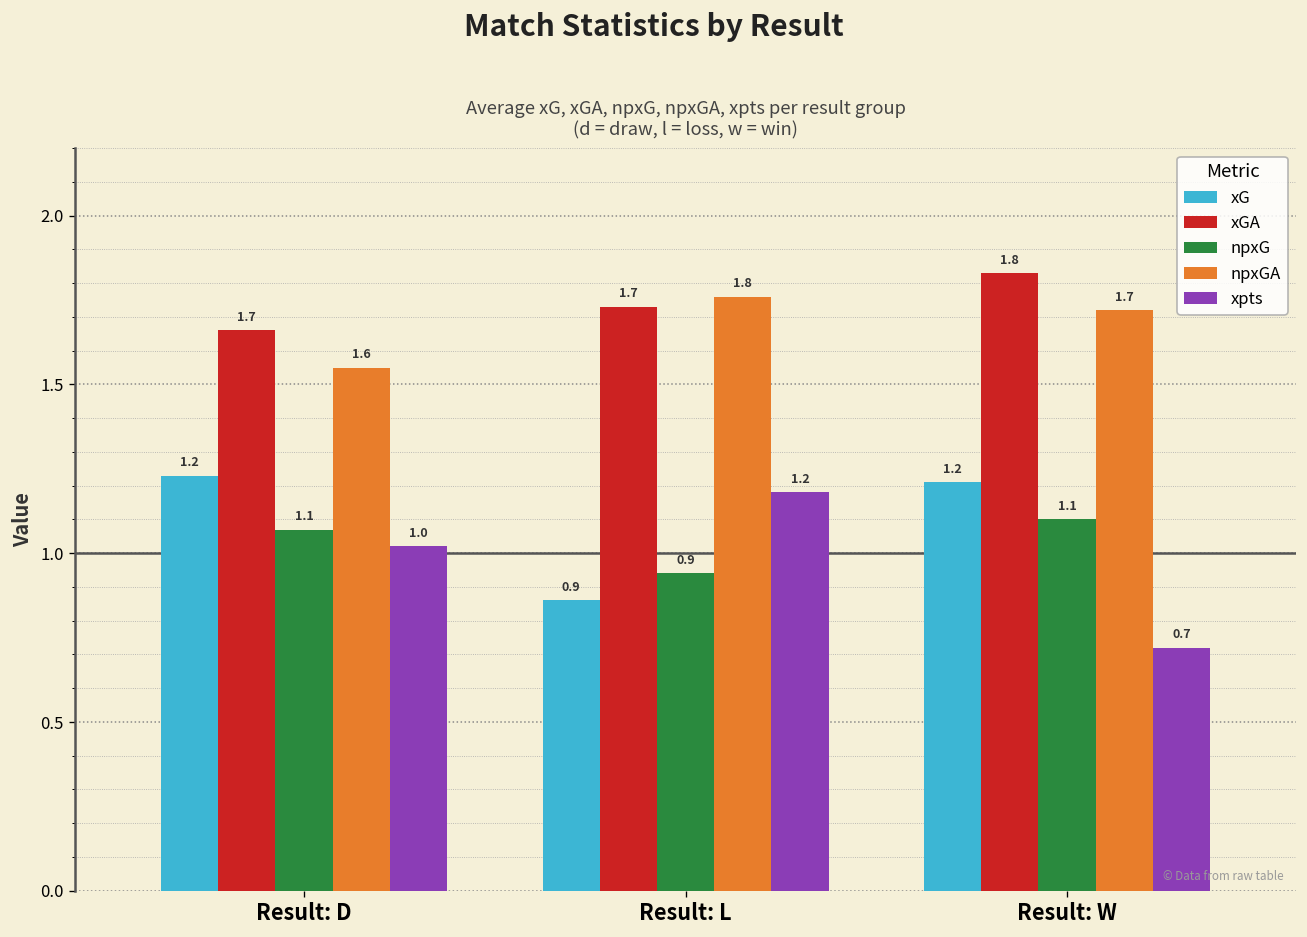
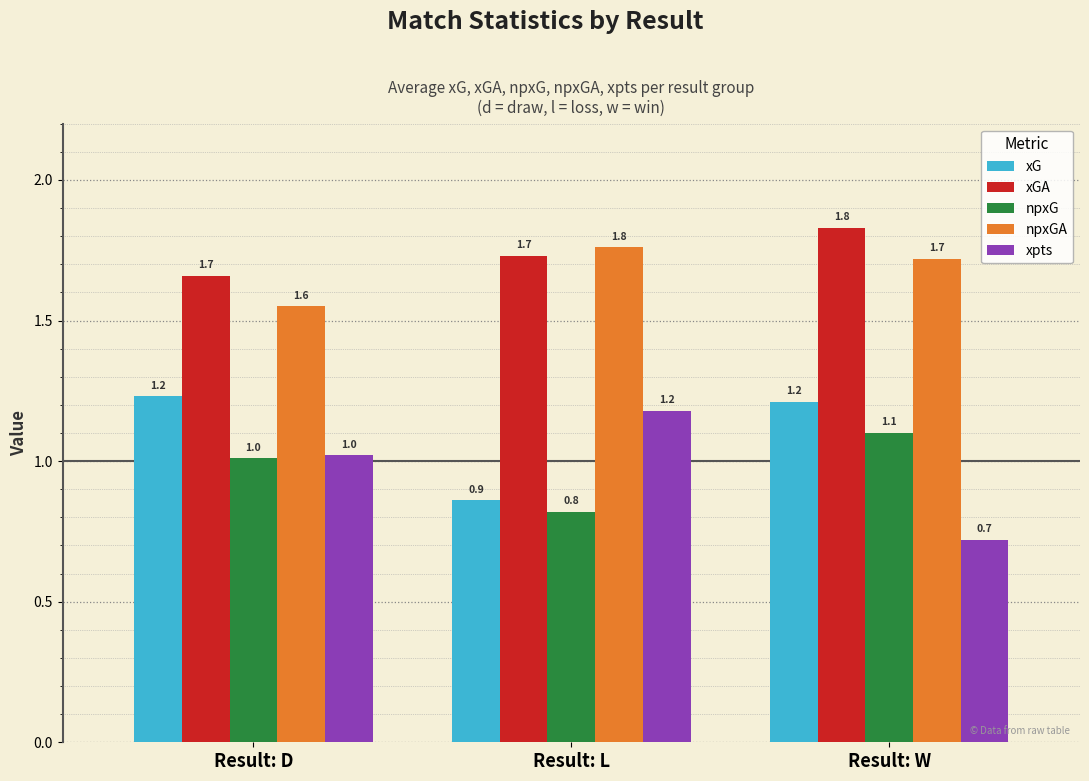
  {
    "xG": {
      "Result: D": 1.2,
      "Result: L": 0.9,
      "Result: W": 1.2
    },
    "xGA": {
      "Result: D": 1.7,
      "Result: L": 1.7,
      "Result: W": 1.8
    },
    "npxG": {
-     "Result: D": 1.1,
-     "Result: L": 0.9,
+     "Result: D": 1.0,
+     "Result: L": 0.8,
      "Result: W": 1.1
    },
    "npxGA": {
      "Result: D": 1.6,
      "Result: L": 1.8,
      "Result: W": 1.7
    },
    "xpts": {
      "Result: D": 1.0,
      "Result: L": 1.2,
      "Result: W": 0.7
    }
  }
